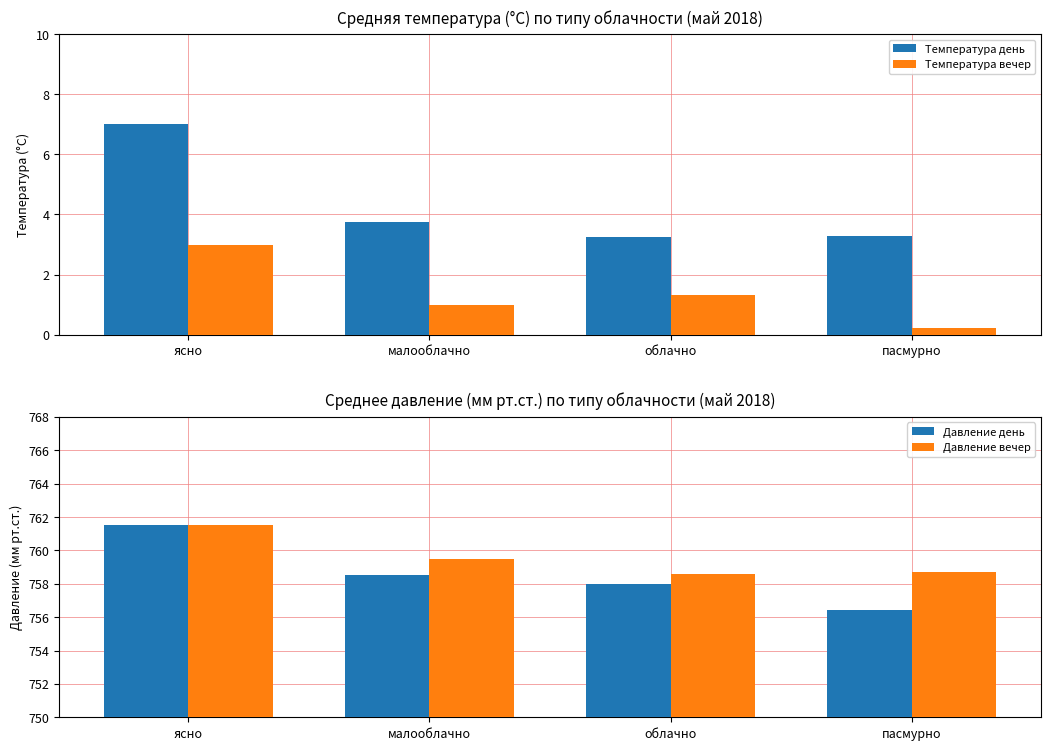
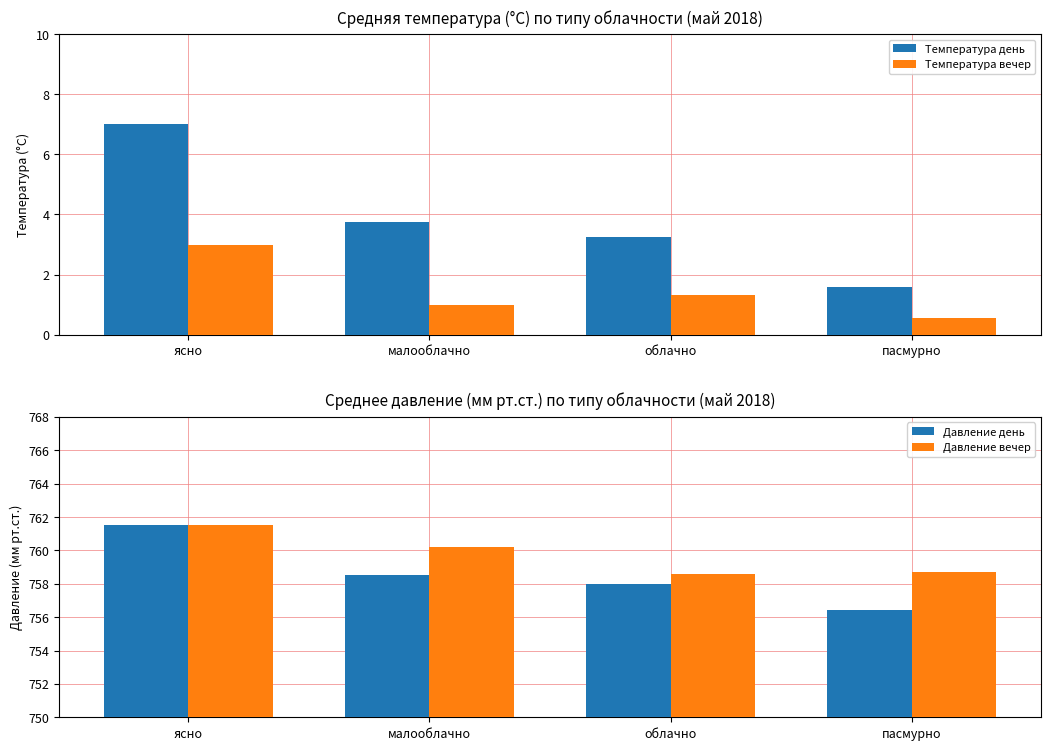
  {
    "Средняя температура (°C) по типу облачности (май 2018)": {
      "Температура день": {
        "ясно": 7.0,
        "малооблачно": 3.8,
        "облачно": 3.2,
-       "пасмурно": 3.3
+       "пасмурно": 1.6
      },
      "Температура вечер": {
        "ясно": 3.0,
        "малооблачно": 1.0,
        "облачно": 1.3,
-       "пасмурно": 0.2
+       "пасмурно": 0.6
      }
    },
    "Среднее давление (мм рт.ст.) по типу облачности (май 2018)": {
      "Давление день": {
        "ясно": 761.5,
        "малооблачно": 758.5,
        "облачно": 758.0,
        "пасмурно": 756.4
      },
      "Давление вечер": {
        "ясно": 761.5,
-       "малооблачно": 759.5,
+       "малооблачно": 760.2,
        "облачно": 758.6,
        "пасмурно": 758.7
      }
    }
  }
